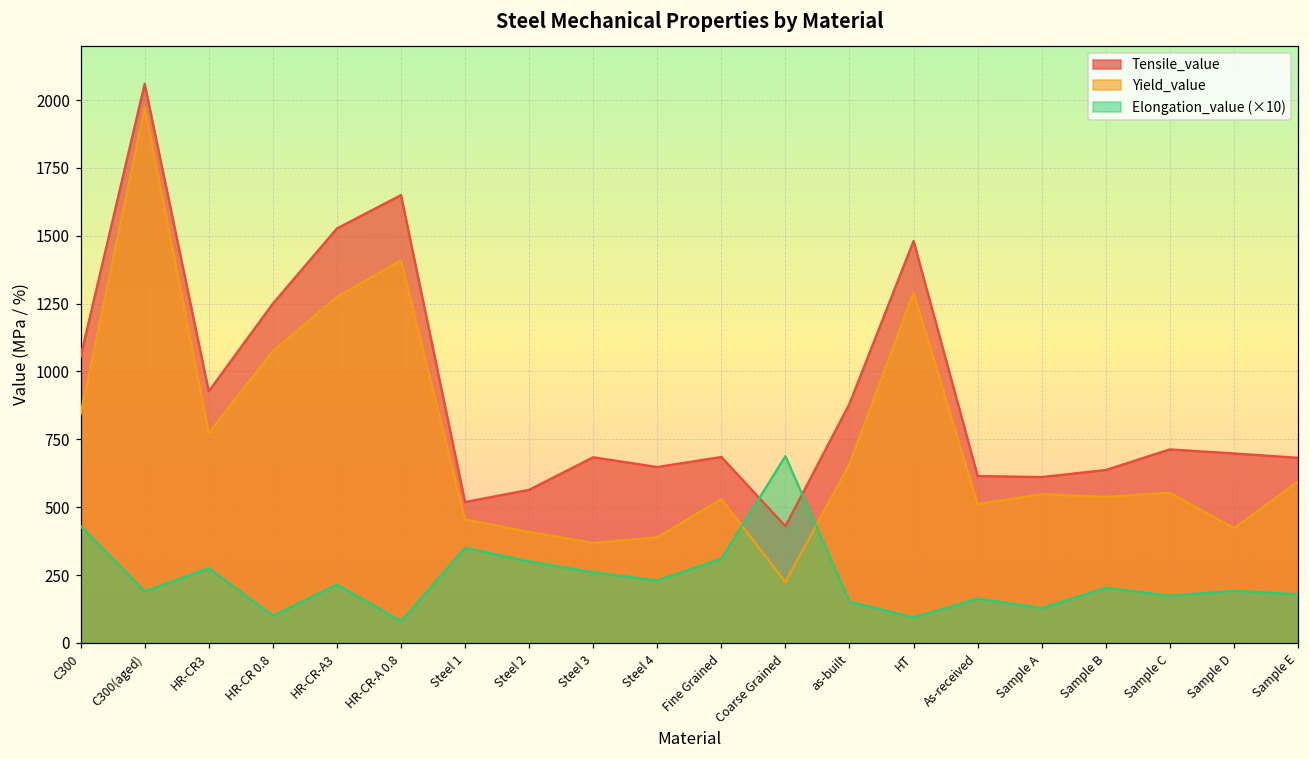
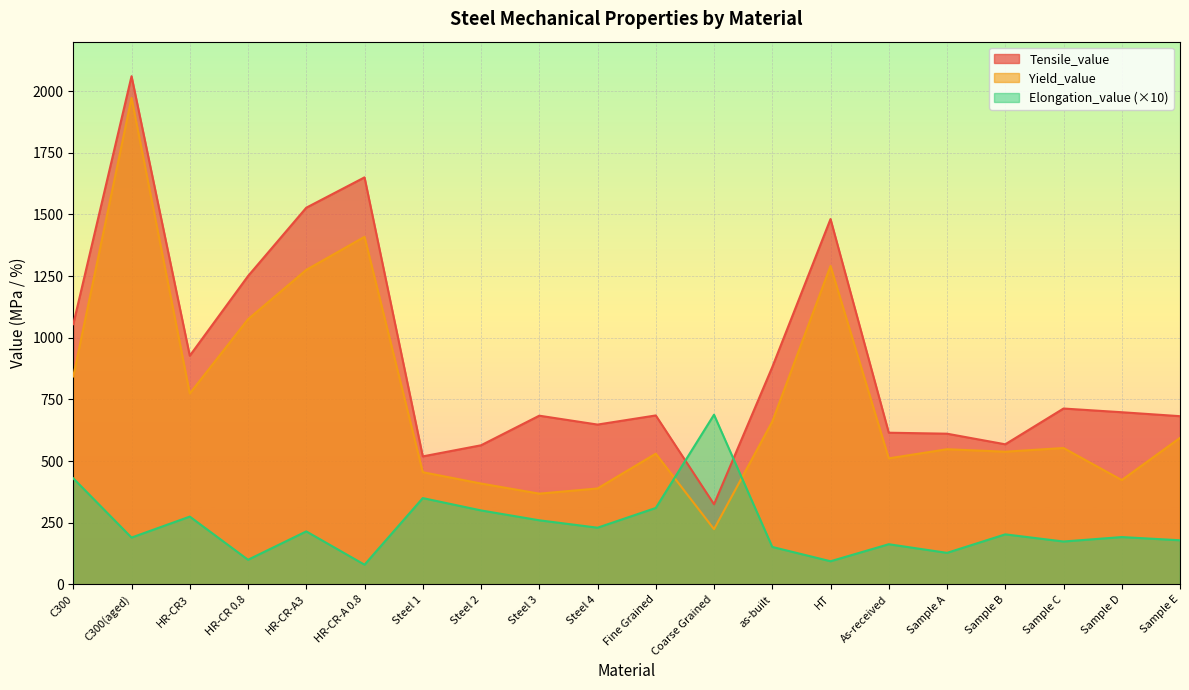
  {
    "Tensile_value": {
      "C300": 1060,
      "C300(aged)": 2060,
      "HR-CR3": 930,
      "HR-CR 0.8": 1250,
      "HR-CR-A3": 1530,
      "HR-CR-A 0.8": 1650,
      "Steel 1": 520,
      "Steel 2": 560,
      "Steel 3": 680,
      "Steel 4": 650,
      "Fine Grained": 690,
-     "Coarse Grained": 430,
+     "Coarse Grained": 330,
      "as-built": 880,
      "HT": 1480,
      "As-received": 620,
      "Sample A": 610,
-     "Sample B": 640,
+     "Sample B": 570,
      "Sample C": 710,
      "Sample D": 700,
      "Sample E": 680
    },
    "Yield_value": {
      "C300": 840,
      "C300(aged)": 1970,
      "HR-CR3": 770,
      "HR-CR 0.8": 1080,
      "HR-CR-A3": 1280,
      "HR-CR-A 0.8": 1410,
      "Steel 1": 460,
      "Steel 2": 410,
      "Steel 3": 370,
      "Steel 4": 390,
      "Fine Grained": 530,
      "Coarse Grained": 220,
      "as-built": 660,
      "HT": 1290,
      "As-received": 510,
      "Sample A": 550,
      "Sample B": 540,
      "Sample C": 550,
      "Sample D": 420,
      "Sample E": 590
    },
    "Elongation_value (×10)": {
      "C300": 430,
      "C300(aged)": 190,
      "HR-CR3": 280,
      "HR-CR 0.8": 100,
      "HR-CR-A3": 220,
      "HR-CR-A 0.8": 80,
      "Steel 1": 350,
      "Steel 2": 300,
      "Steel 3": 260,
      "Steel 4": 230,
      "Fine Grained": 310,
      "Coarse Grained": 690,
      "as-built": 150,
      "HT": 90,
      "As-received": 160,
      "Sample A": 130,
      "Sample B": 200,
      "Sample C": 170,
      "Sample D": 190,
      "Sample E": 180
    }
  }
